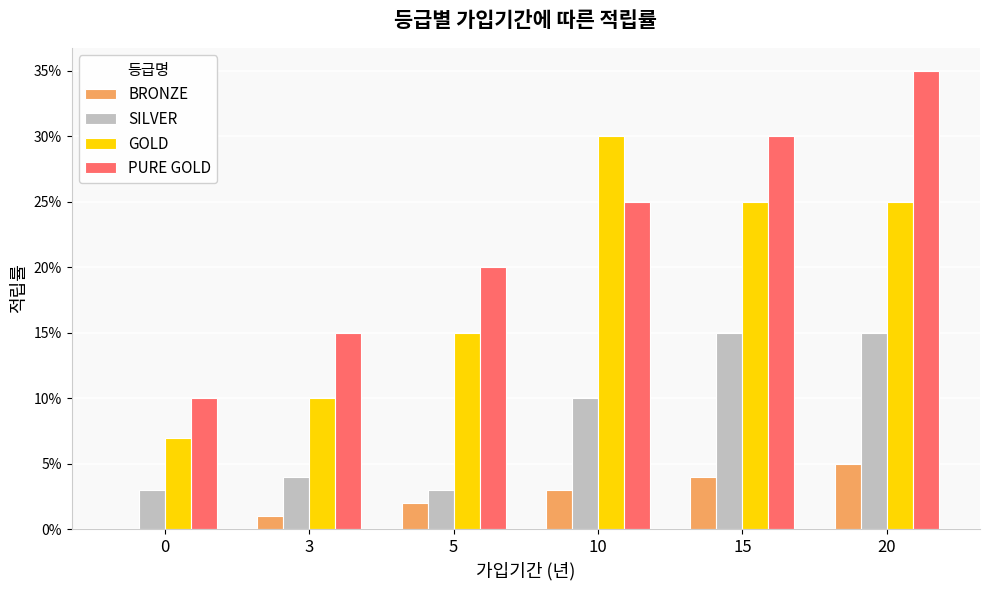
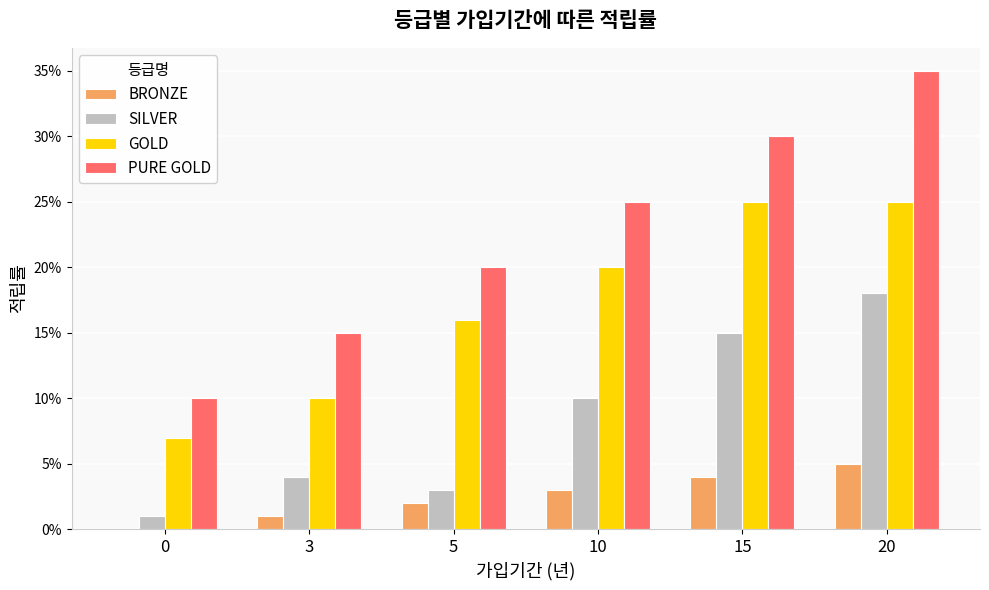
  {
    "SILVER": {
-     "0": "3.0%",
+     "0": "1.0%",
      "3": "4.0%",
      "5": "3.0%",
      "10": "10.0%",
      "15": "15.0%",
-     "20": "15.0%"
+     "20": "18.0%"
    },
    "GOLD": {
      "0": "7.0%",
      "3": "10.0%",
-     "5": "15.0%",
-     "10": "30.0%",
+     "5": "16.0%",
+     "10": "20.0%",
      "15": "25.0%",
      "20": "25.0%"
    }
  }
